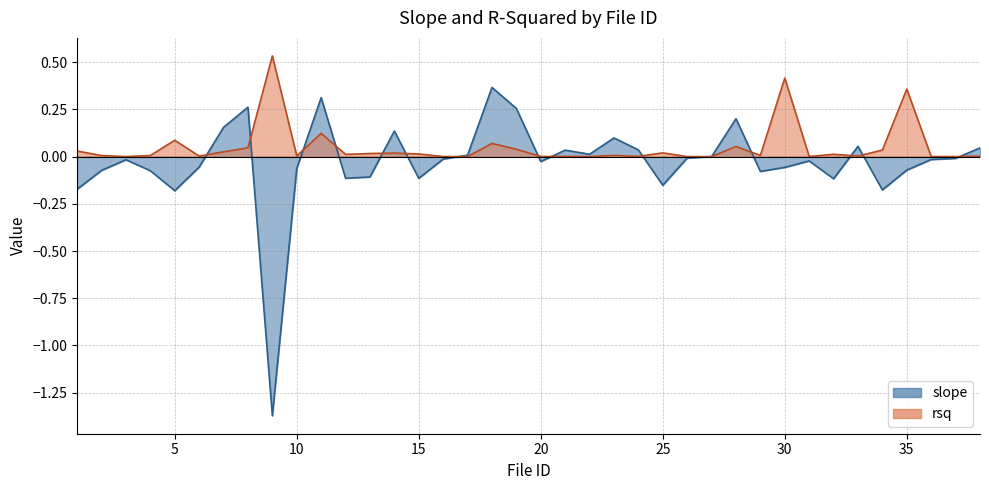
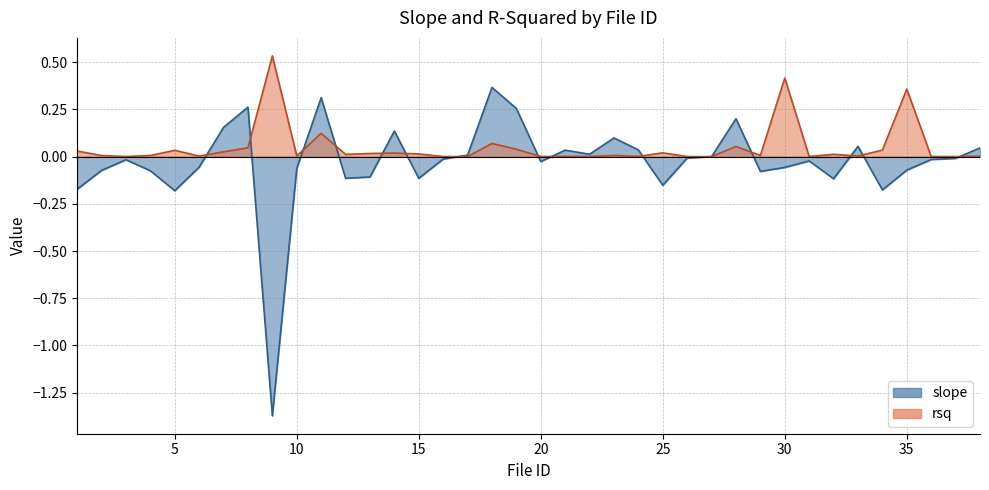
  {
    "rsq": {
-     "5": 0.09,
+     "5": 0.03,
      "15": 0.01,
      "25": 0.02,
      "30": 0.42,
      "35": 0.36
    }
  }
